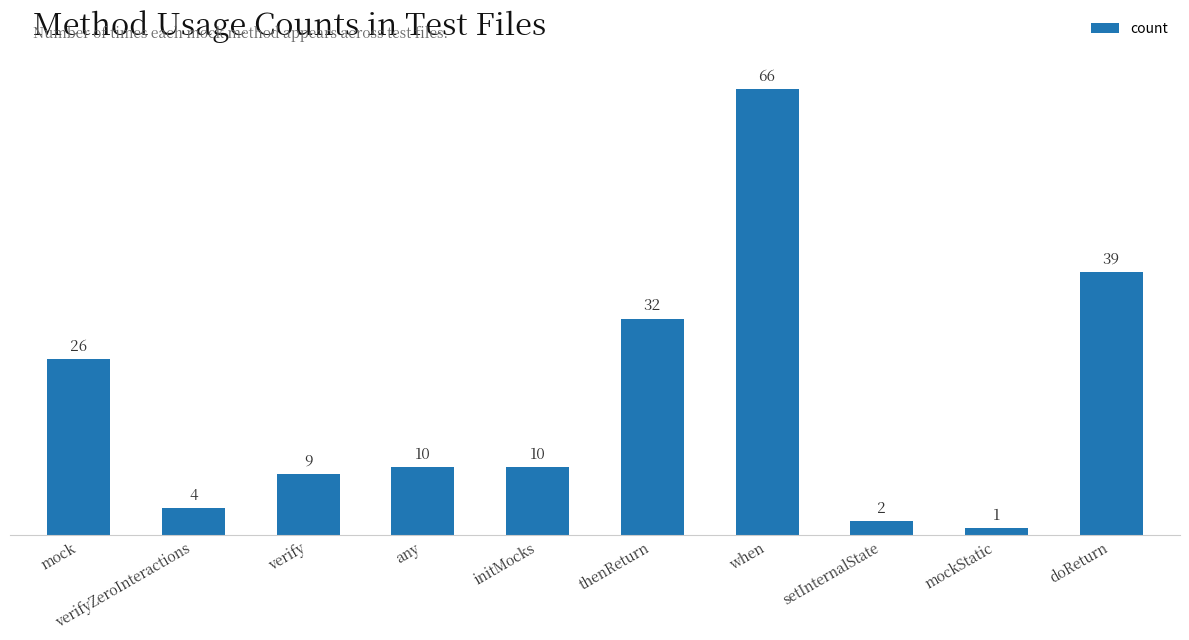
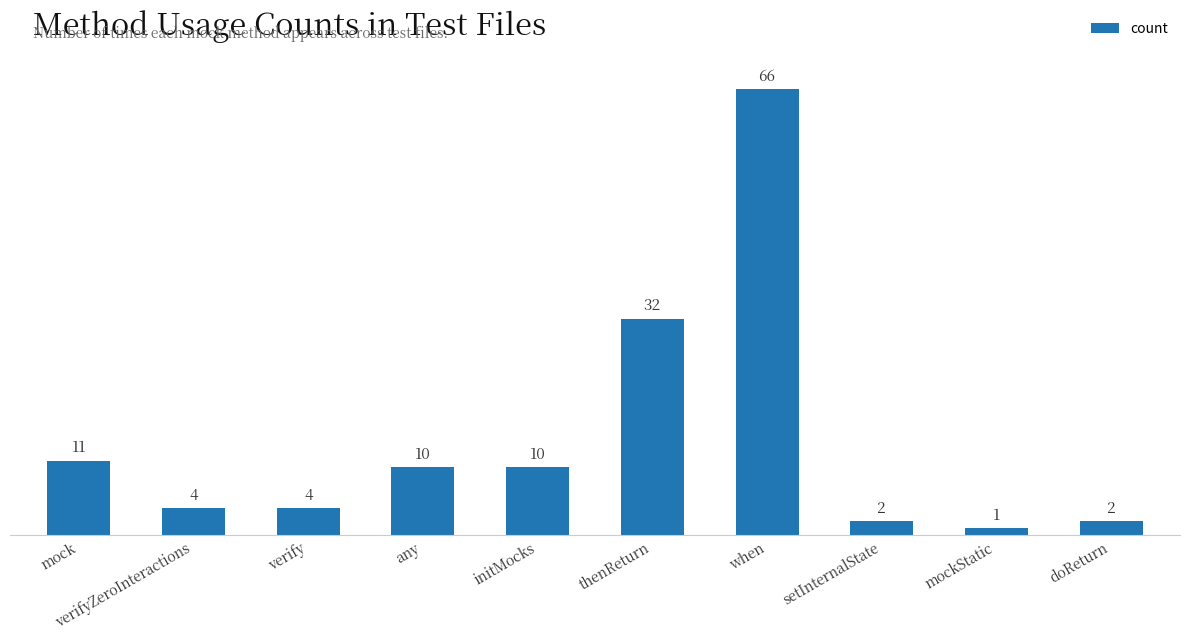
  {
-   "mock": 26,
+   "mock": 11,
    "verifyZeroInteractions": 4,
-   "verify": 9,
+   "verify": 4,
    "any": 10,
    "initMocks": 10,
    "thenReturn": 32,
    "when": 66,
    "setInternalState": 2,
    "mockStatic": 1,
-   "doReturn": 39
+   "doReturn": 2
  }
